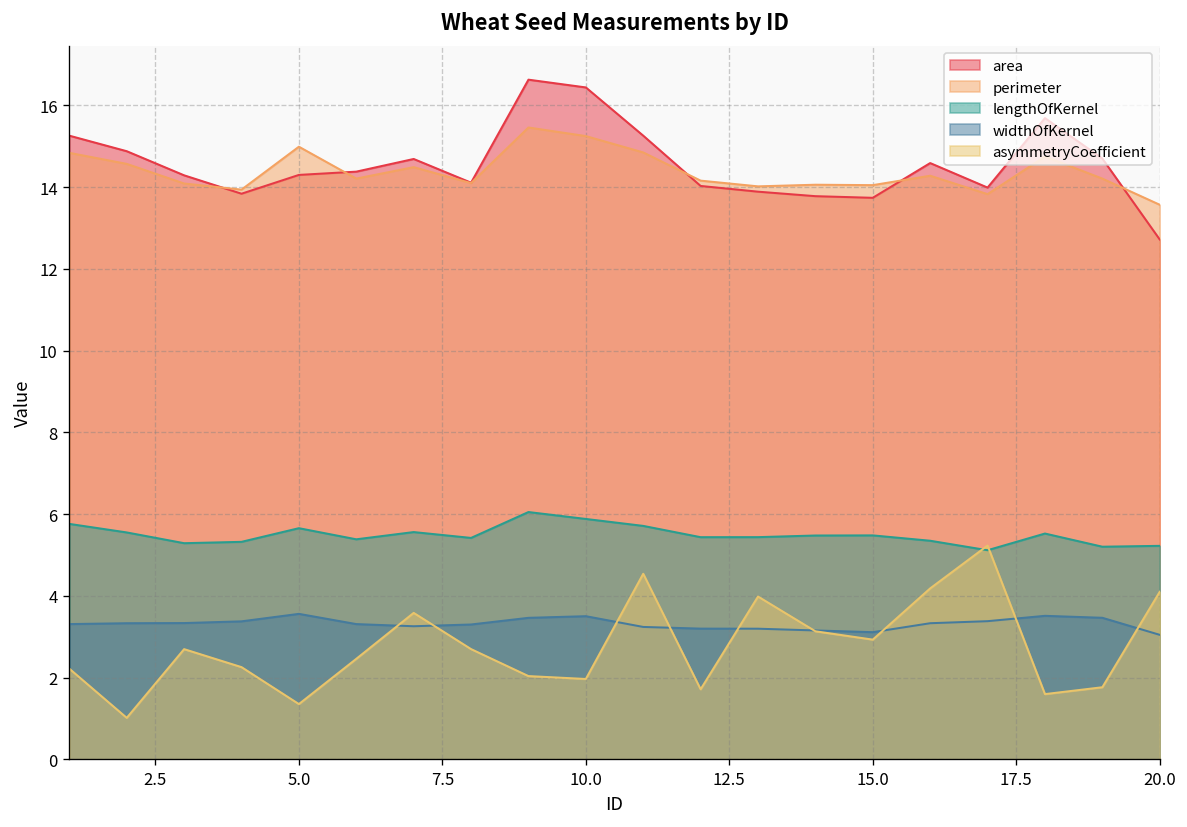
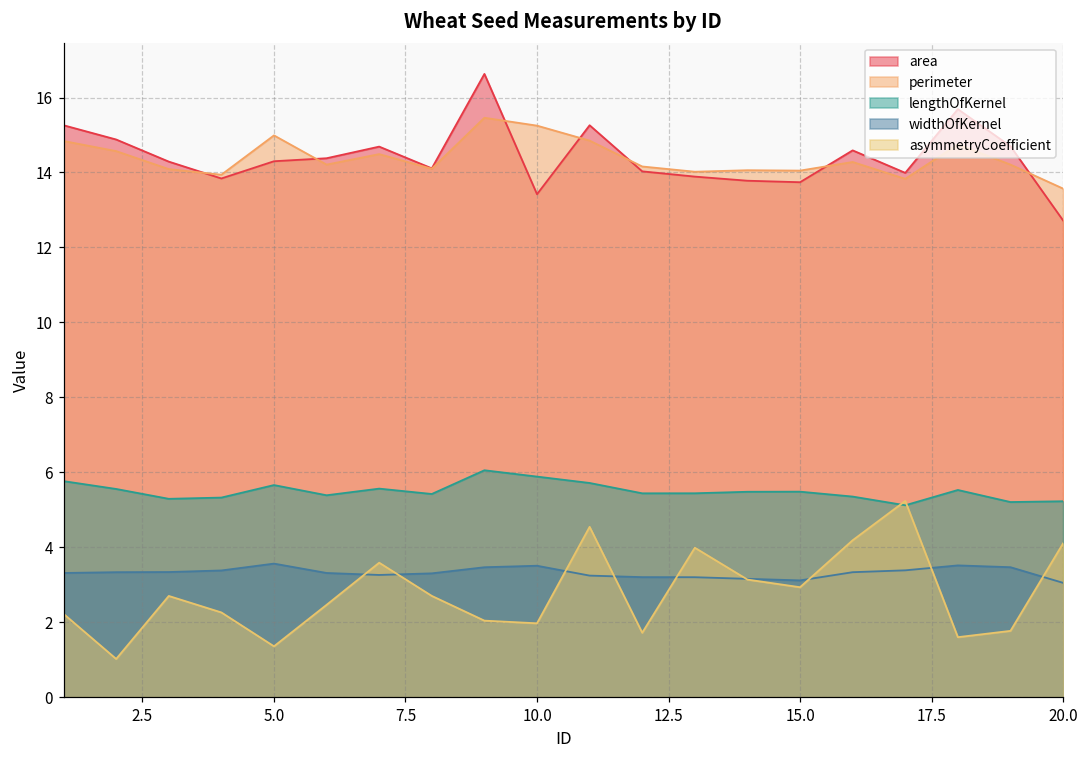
  {
    "area": {
      "5.0": 14.3,
-     "10.0": 16.4,
+     "10.0": 13.4,
      "15.0": 13.7,
      "20.0": 12.7
    }
  }
